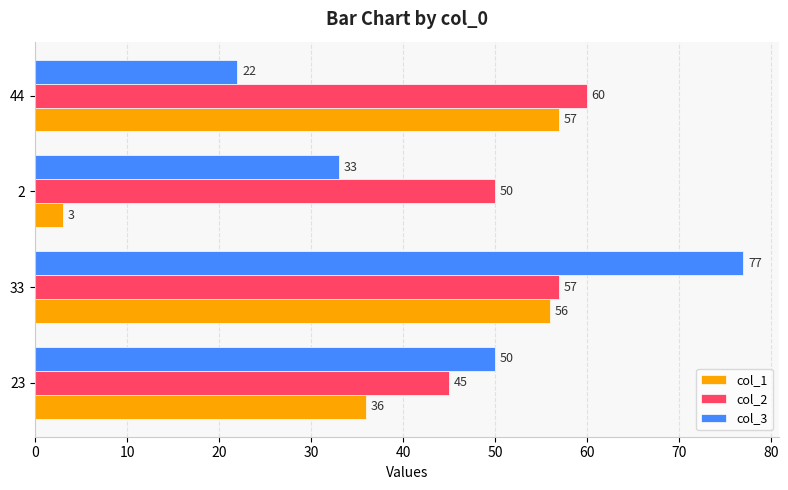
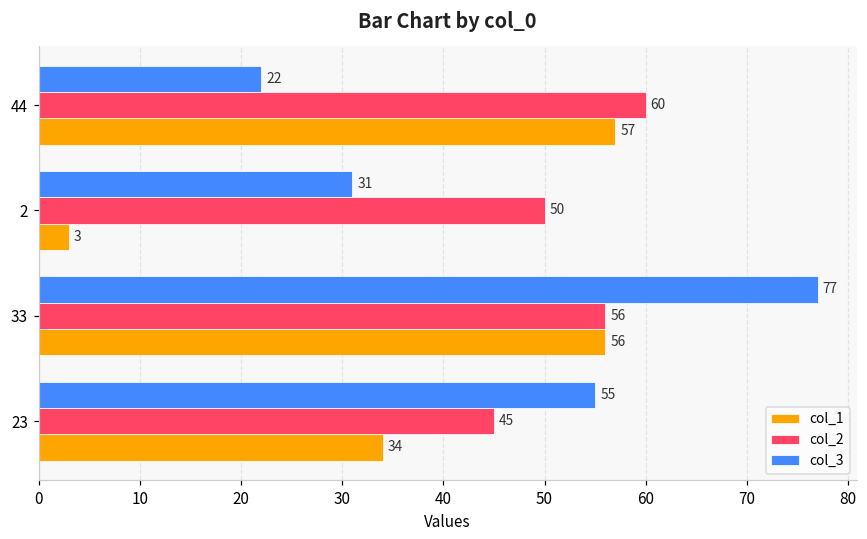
  {
    "col_1": {
      "44": 57,
      "2": 3,
      "33": 56,
-     "23": 36
+     "23": 34
    },
    "col_2": {
      "44": 60,
      "2": 50,
-     "33": 57,
+     "33": 56,
      "23": 45
    },
    "col_3": {
      "44": 22,
-     "2": 33,
+     "2": 31,
      "33": 77,
-     "23": 50
+     "23": 55
    }
  }
